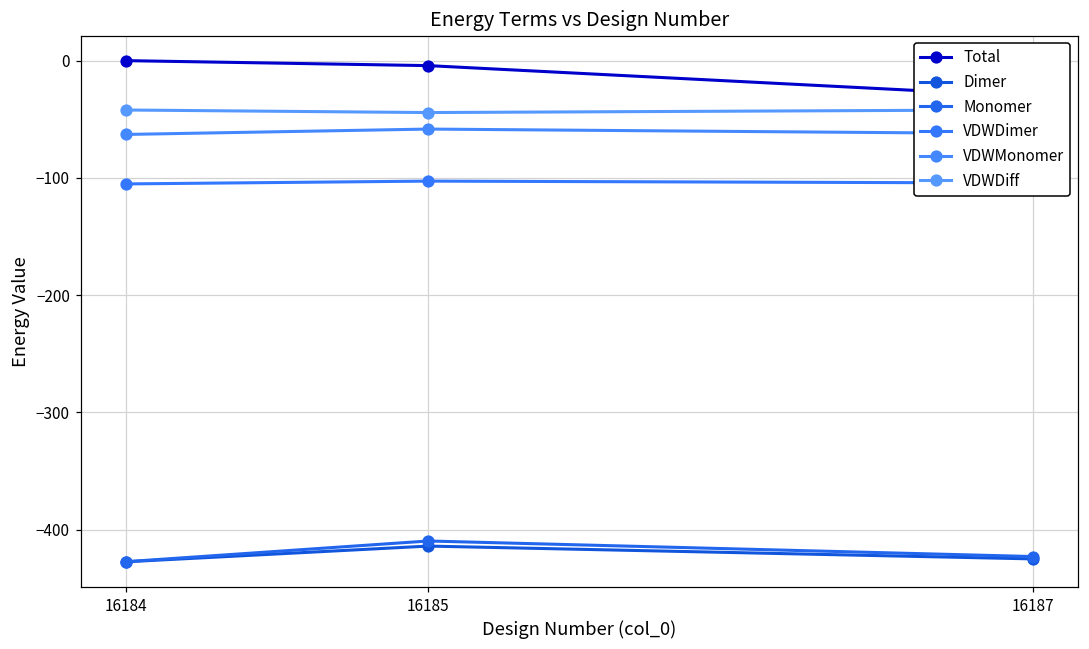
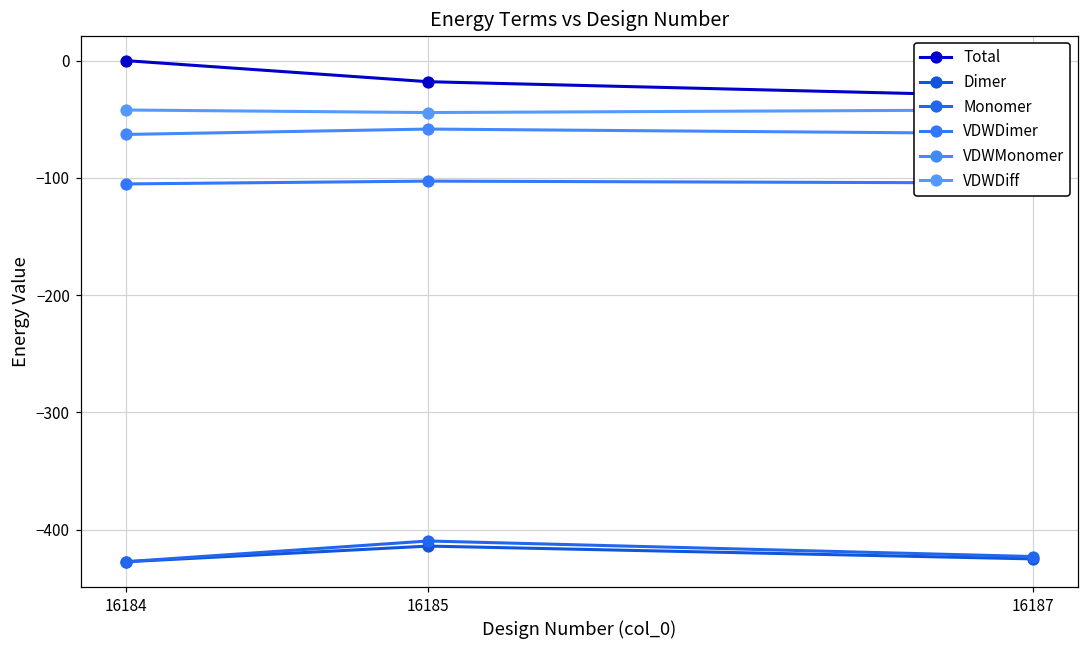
  {
    "Total": {
      "16184": 0,
-     "16185": -4
+     "16185": -18
    }
  }
